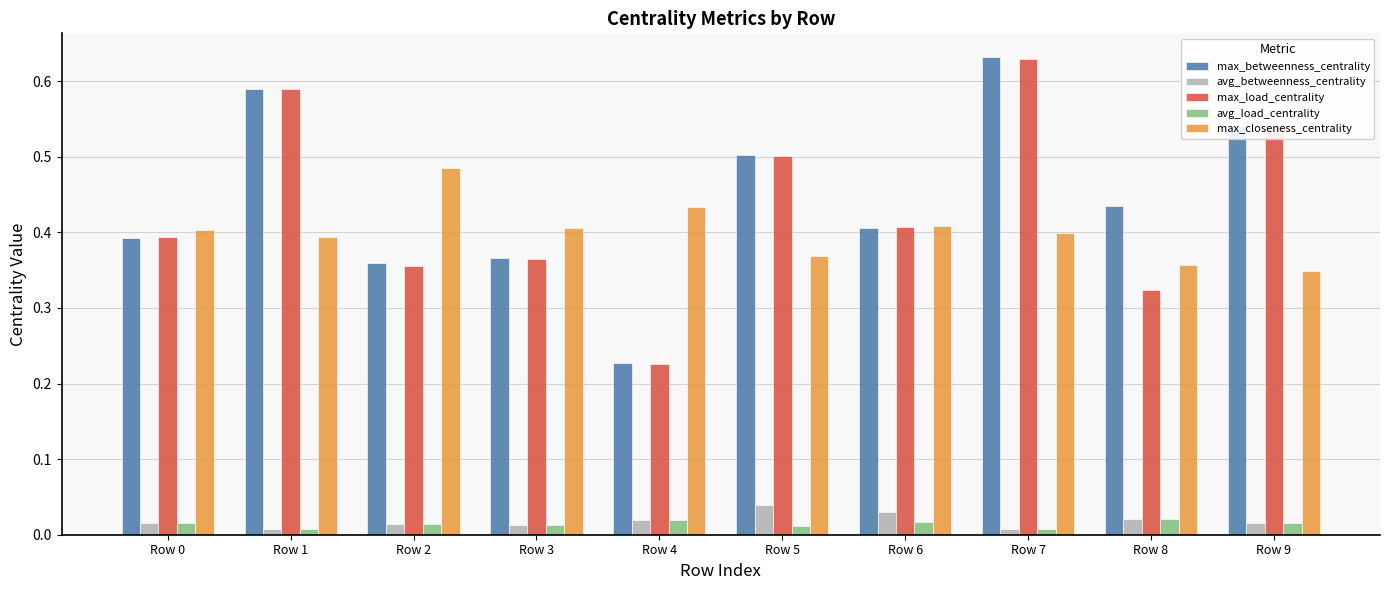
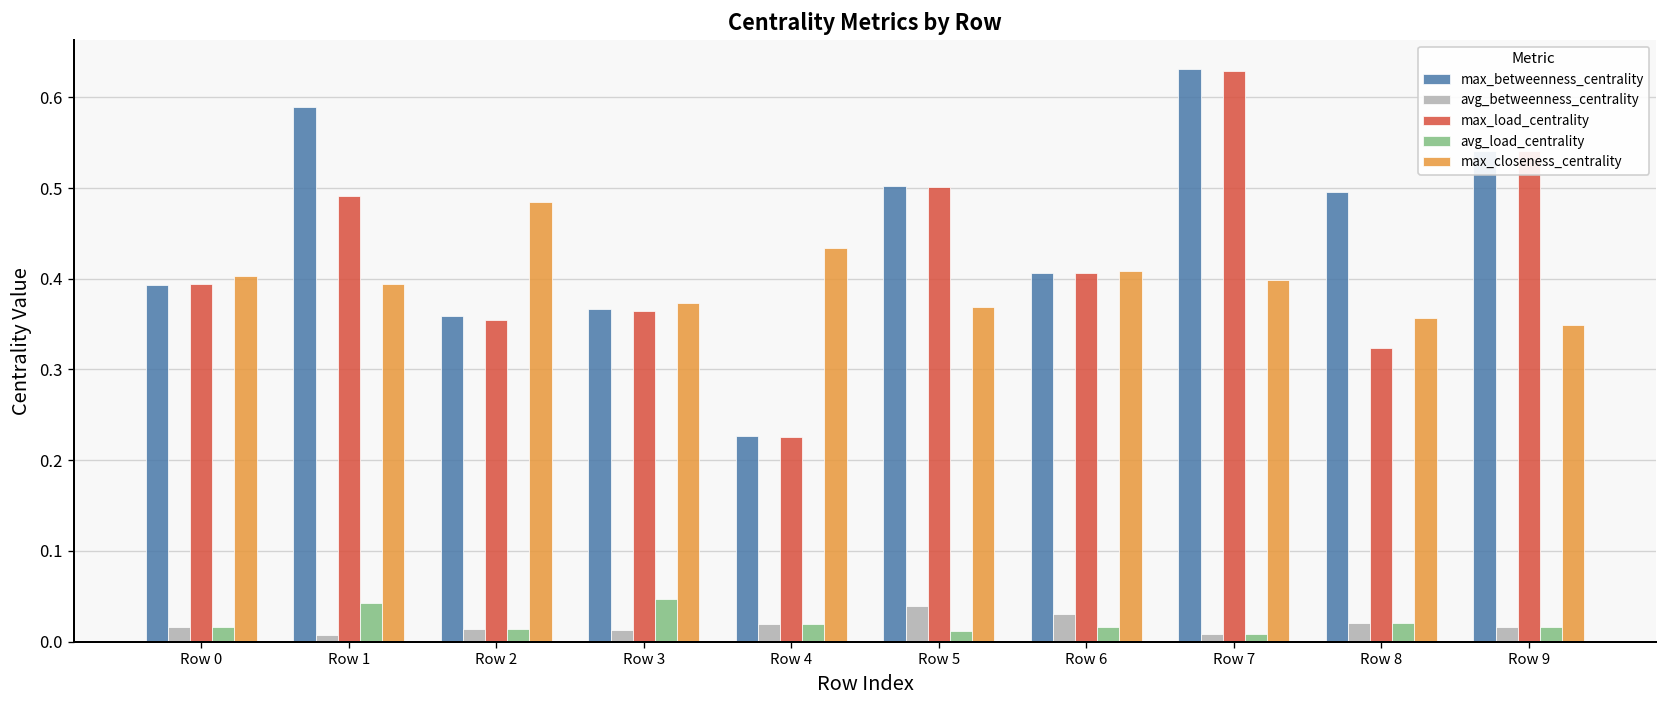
  {
    "max_betweenness_centrality": {
      "Row 0": 0.39,
      "Row 1": 0.59,
      "Row 2": 0.36,
      "Row 3": 0.37,
      "Row 4": 0.23,
      "Row 5": 0.50,
      "Row 6": 0.41,
      "Row 7": 0.63,
-     "Row 8": 0.43
+     "Row 8": 0.50
    },
    "avg_betweenness_centrality": {
      "Row 0": 0.02,
      "Row 1": 0.01,
      "Row 2": 0.01,
      "Row 3": 0.01,
      "Row 4": 0.02,
      "Row 5": 0.04,
      "Row 6": 0.03,
      "Row 7": 0.01,
      "Row 8": 0.02,
      "Row 9": 0.02
    },
    "max_load_centrality": {
      "Row 0": 0.39,
-     "Row 1": 0.59,
+     "Row 1": 0.49,
      "Row 2": 0.35,
      "Row 3": 0.36,
      "Row 4": 0.23,
      "Row 5": 0.50,
      "Row 6": 0.41,
      "Row 7": 0.63,
      "Row 8": 0.32
    },
    "avg_load_centrality": {
      "Row 0": 0.02,
-     "Row 1": 0.01,
+     "Row 1": 0.04,
      "Row 2": 0.01,
-     "Row 3": 0.01,
+     "Row 3": 0.05,
      "Row 4": 0.02,
      "Row 5": 0.01,
      "Row 6": 0.02,
      "Row 7": 0.01,
      "Row 8": 0.02,
      "Row 9": 0.02
    },
    "max_closeness_centrality": {
      "Row 0": 0.40,
      "Row 1": 0.39,
      "Row 2": 0.48,
-     "Row 3": 0.41,
+     "Row 3": 0.37,
      "Row 4": 0.43,
      "Row 5": 0.37,
      "Row 6": 0.41,
      "Row 7": 0.40,
      "Row 8": 0.36,
      "Row 9": 0.35
    }
  }
